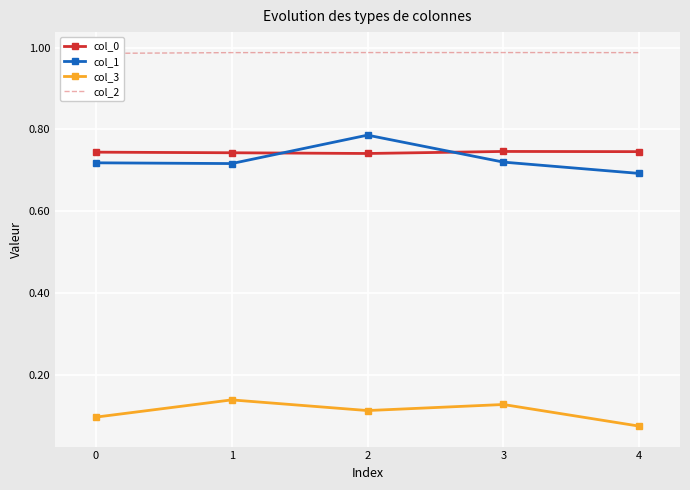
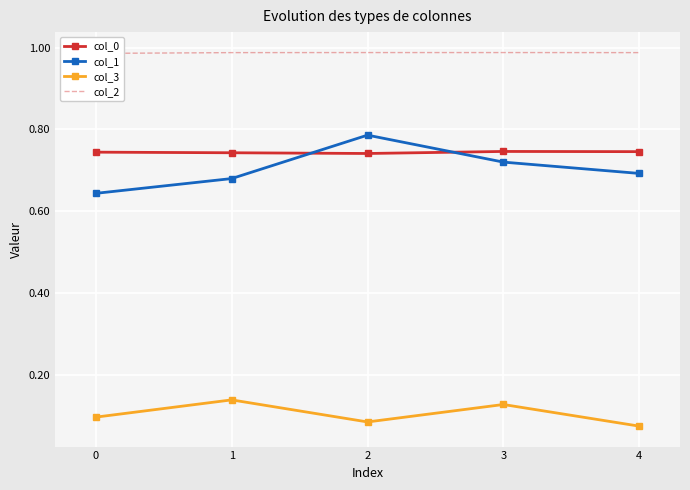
  {
    "col_1": {
-     "0": 0.72,
-     "1": 0.72,
+     "0": 0.64,
+     "1": 0.68,
      "2": 0.79,
      "3": 0.72,
      "4": 0.69
    },
    "col_3": {
      "0": 0.10,
      "1": 0.14,
-     "2": 0.11,
+     "2": 0.08,
      "3": 0.13,
      "4": 0.07
    }
  }
